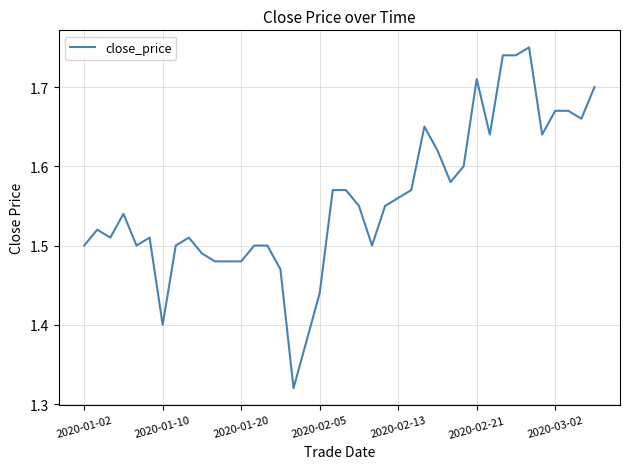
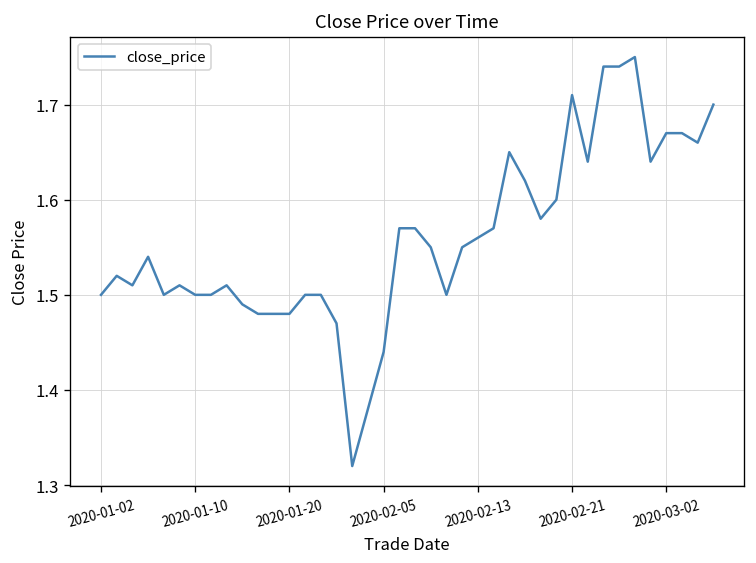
  {
    "2020-01-02": 1.5,
-   "2020-01-10": 1.4,
+   "2020-01-10": 1.5,
    "2020-01-20": 1.48,
    "2020-02-05": 1.44,
    "2020-02-13": 1.56,
    "2020-02-21": 1.71,
    "2020-03-02": 1.67
  }
